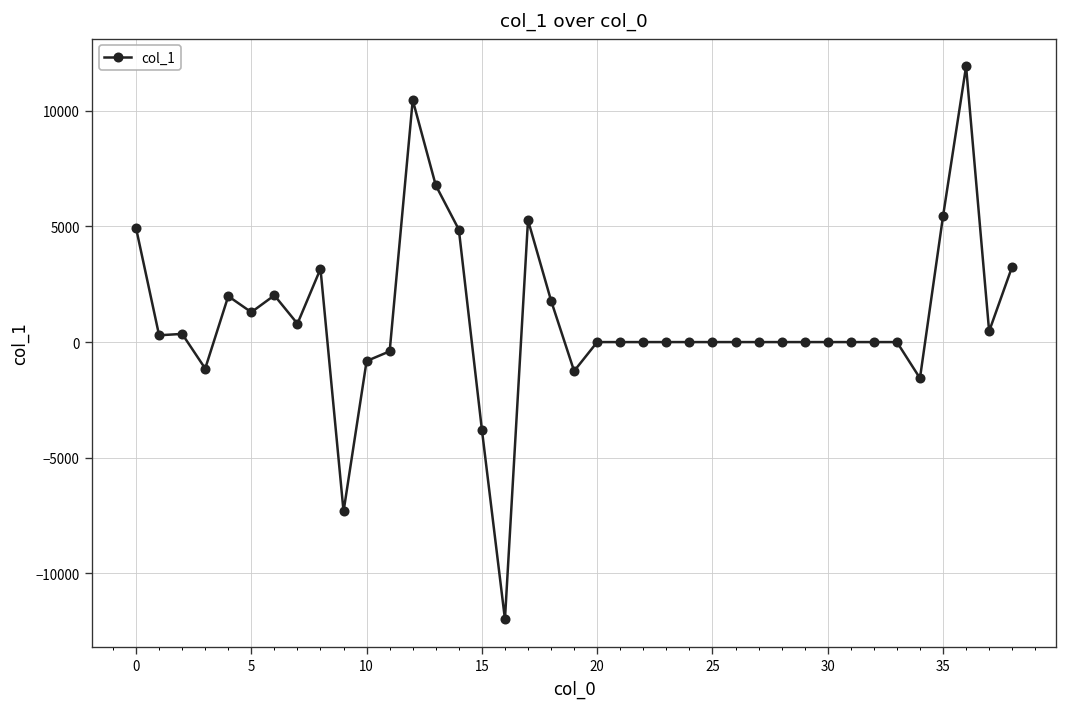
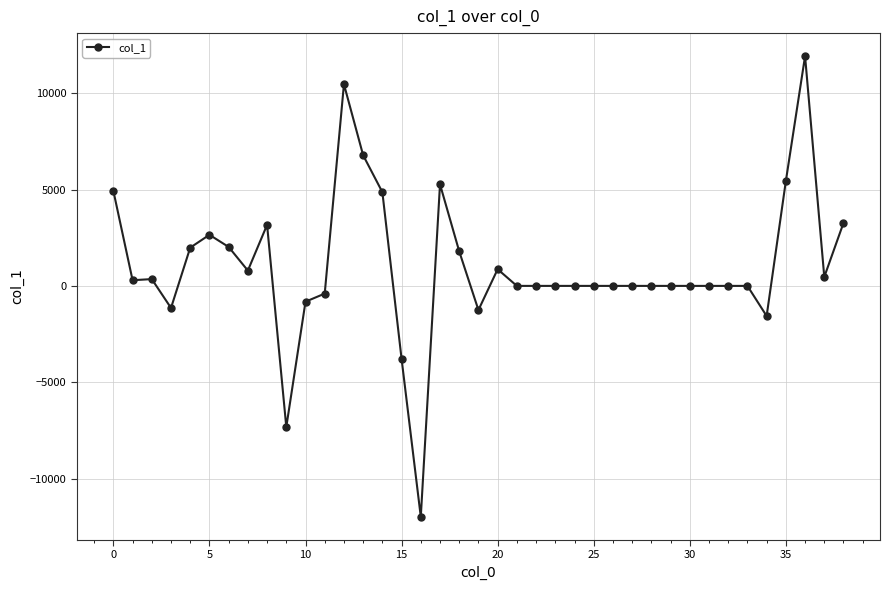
  {
    "0": 4900,
-   "5": 1300,
+   "5": 2700,
    "10": -800,
    "15": -3800,
-   "20": 0,
+   "20": 900,
    "25": 0,
    "30": 0,
    "35": 5400
  }
